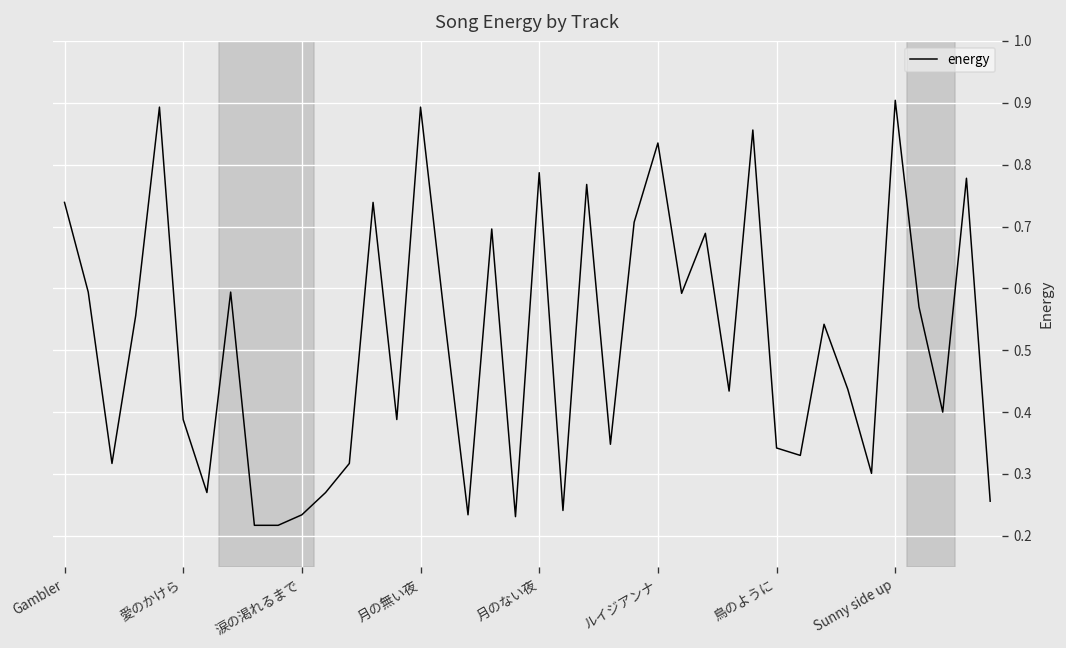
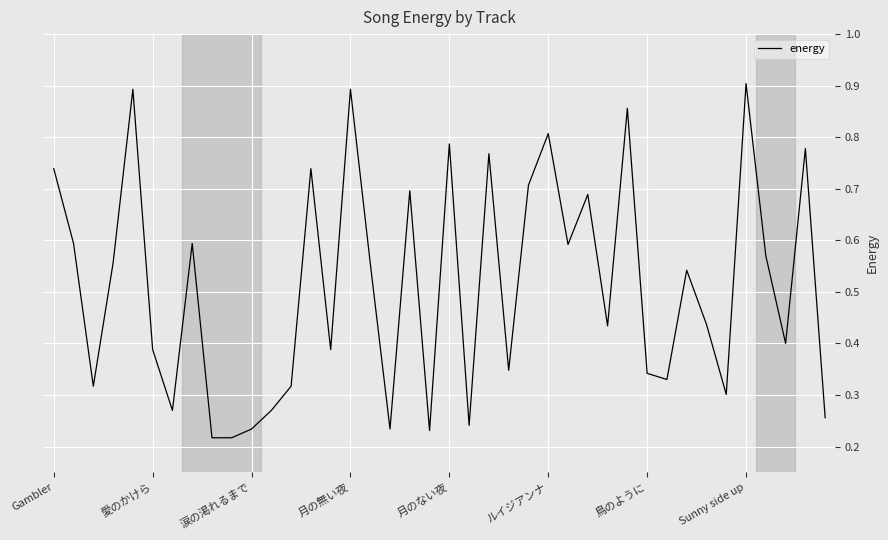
  {
    "月のない夜": 0.79,
-   "ルイジアンナ": 0.84,
+   "ルイジアンナ": 0.81,
    "鳥のように": 0.34,
    "Sunny side up": 0.90
  }
